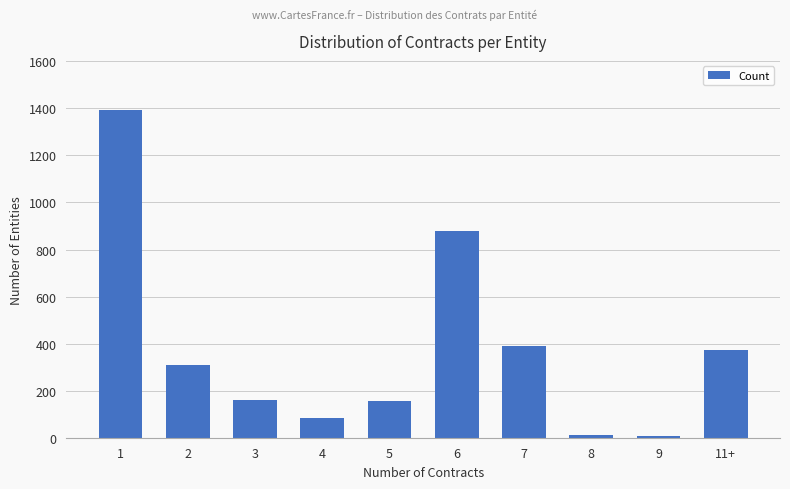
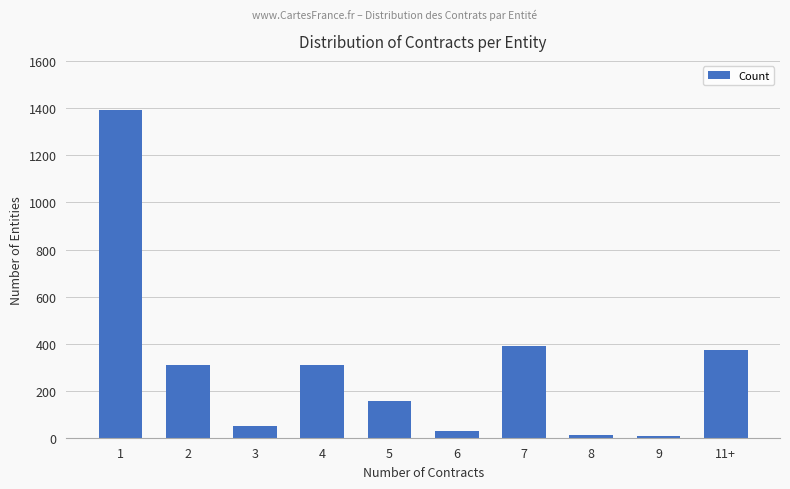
  {
    "1": 1390,
    "2": 310,
-   "3": 160,
-   "4": 80,
+   "3": 50,
+   "4": 310,
    "5": 150,
-   "6": 880,
+   "6": 30,
    "7": 390,
    "8": 10,
    "11+": 380
  }
